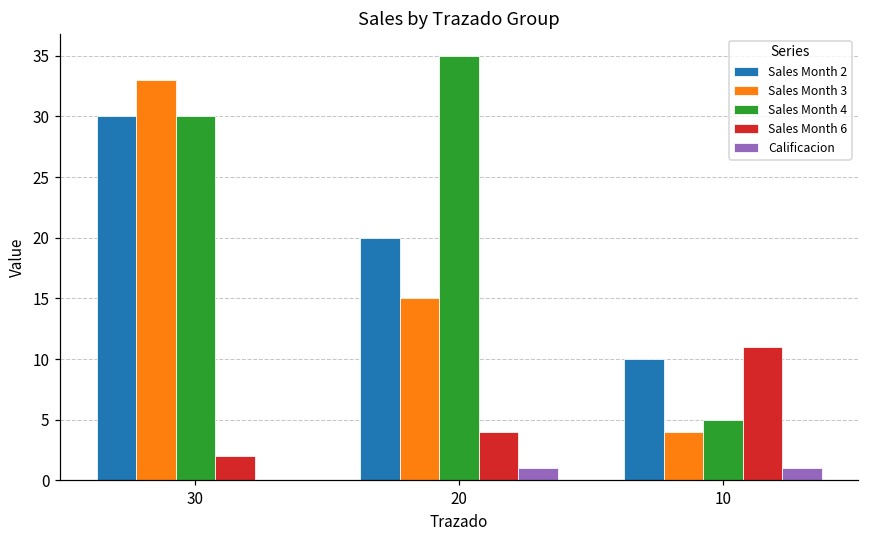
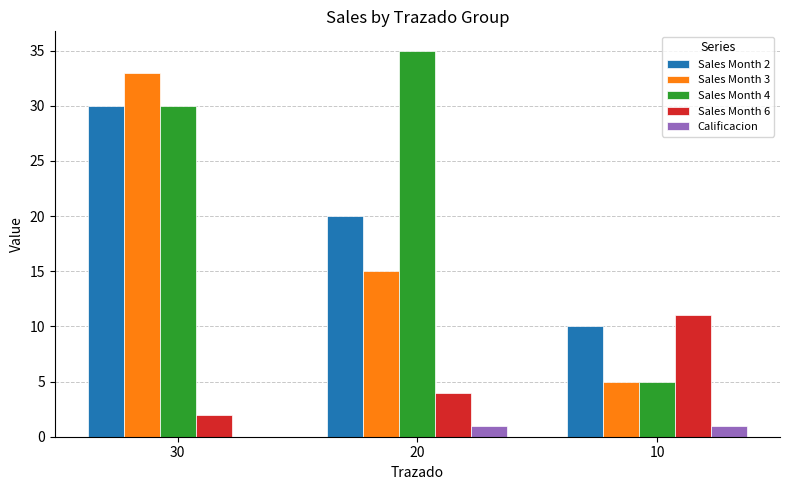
  {
    "Sales Month 2": {
      "30": 30,
      "20": 20,
      "10": 10
    },
    "Sales Month 3": {
      "30": 33,
      "20": 15,
-     "10": 4
+     "10": 5
    },
    "Sales Month 4": {
      "30": 30,
      "20": 35,
      "10": 5
    },
    "Sales Month 6": {
      "30": 2,
      "20": 4,
      "10": 11
    },
    "Calificacion": {
      "30": 0,
      "20": 1,
      "10": 1
    }
  }
